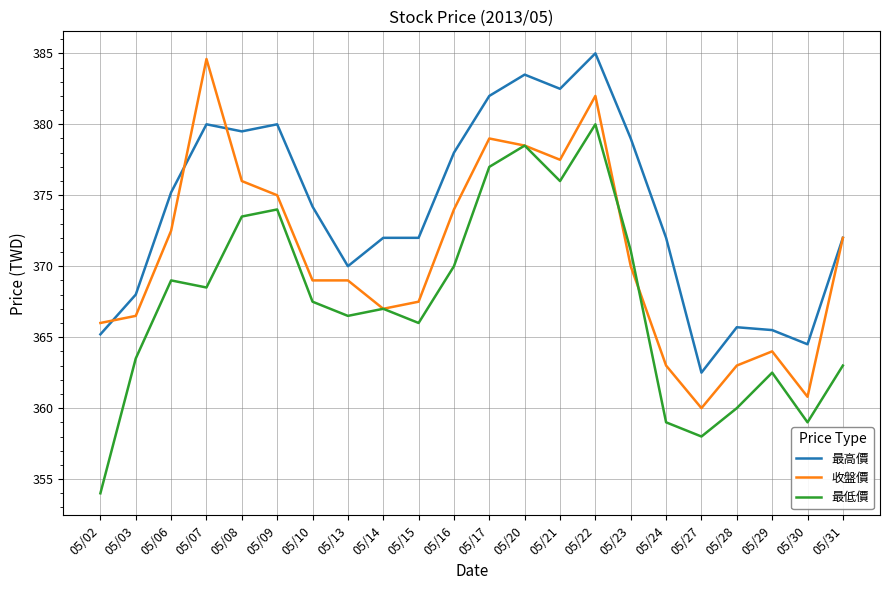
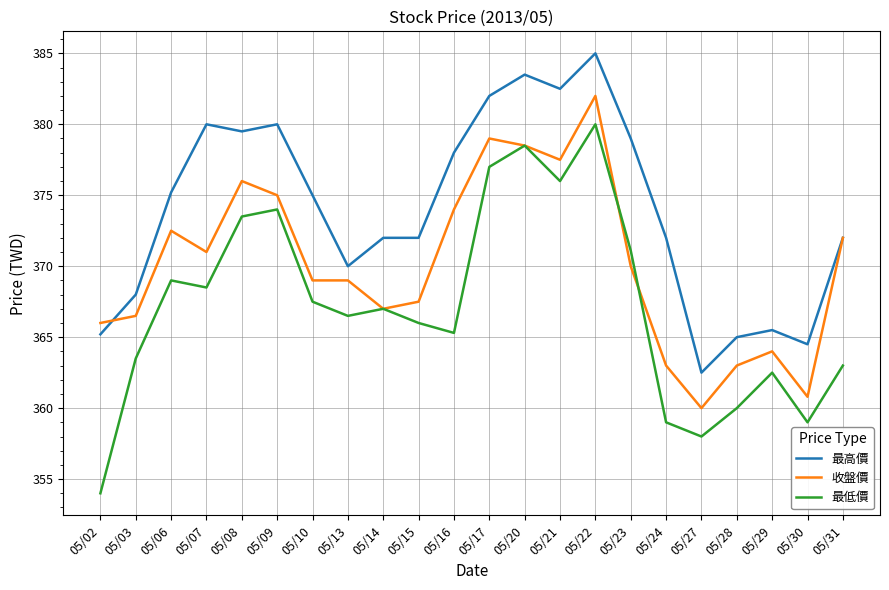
  {
    "最高價": {
      "05/02": 365.2,
      "05/03": 368.0,
      "05/06": 375.2,
      "05/07": 380.0,
      "05/08": 379.5,
      "05/09": 380.0,
-     "05/10": 374.2,
+     "05/10": 375.0,
      "05/13": 370.0,
      "05/14": 372.0,
      "05/15": 372.0,
      "05/16": 378.0,
      "05/17": 382.0,
      "05/20": 383.5,
      "05/21": 382.5,
      "05/22": 385.0,
      "05/23": 379.0,
      "05/24": 372.0,
      "05/27": 362.5,
-     "05/28": 365.7,
+     "05/28": 365.0,
      "05/29": 365.5,
      "05/30": 364.5
    },
    "收盤價": {
      "05/02": 366.0,
      "05/03": 366.5,
      "05/06": 372.5,
-     "05/07": 384.6,
+     "05/07": 371.0,
      "05/08": 376.0,
      "05/09": 375.0,
      "05/10": 369.0,
      "05/13": 369.0,
      "05/15": 367.5,
      "05/16": 374.0,
      "05/17": 379.0,
      "05/21": 377.5,
      "05/22": 382.0,
      "05/23": 370.0,
      "05/24": 363.0,
      "05/27": 360.0,
      "05/28": 363.0,
      "05/29": 364.0,
      "05/30": 360.8
    },
    "最低價": {
      "05/02": 354.0,
      "05/03": 363.5,
      "05/06": 369.0,
      "05/07": 368.5,
      "05/08": 373.5,
      "05/09": 374.0,
      "05/10": 367.5,
      "05/13": 366.5,
      "05/15": 366.0,
-     "05/16": 370.0,
+     "05/16": 365.3,
      "05/17": 377.0,
      "05/21": 376.0,
      "05/22": 380.0,
      "05/23": 371.1,
      "05/24": 359.0,
      "05/27": 358.0,
      "05/28": 360.0,
      "05/29": 362.5,
      "05/30": 359.0,
      "05/31": 363.0
    }
  }
